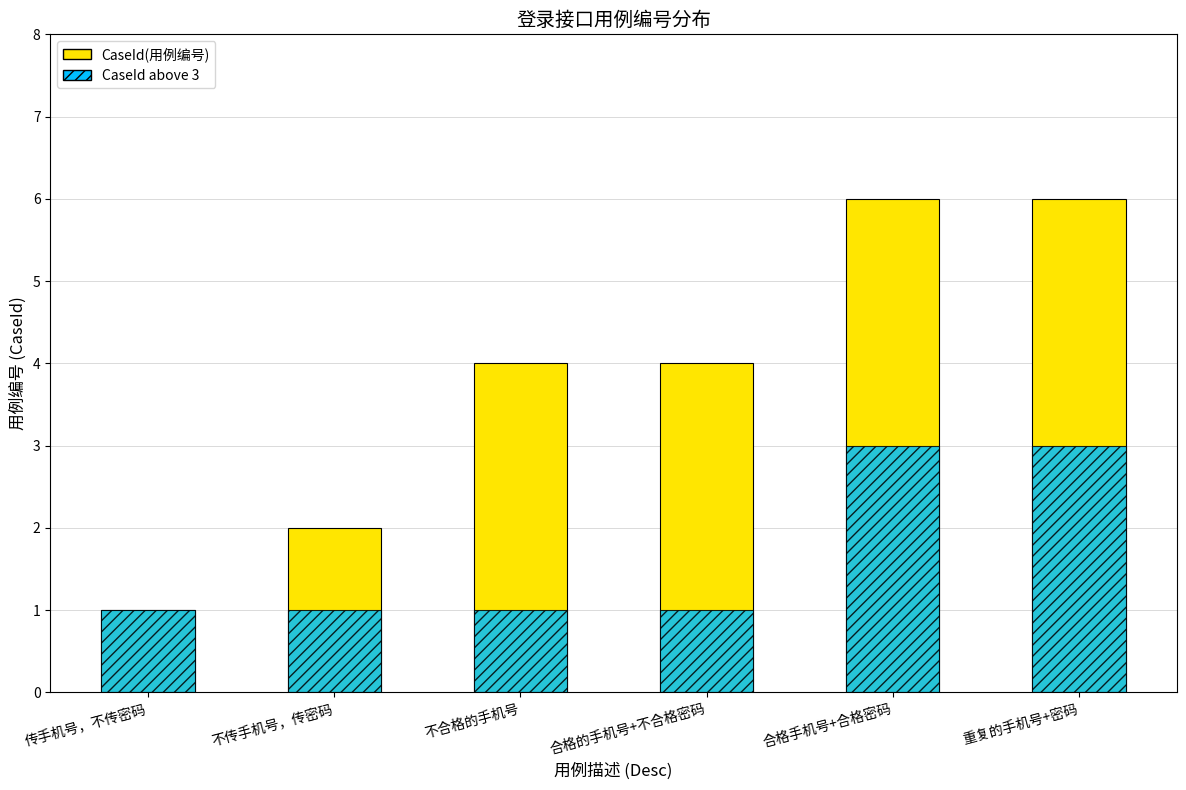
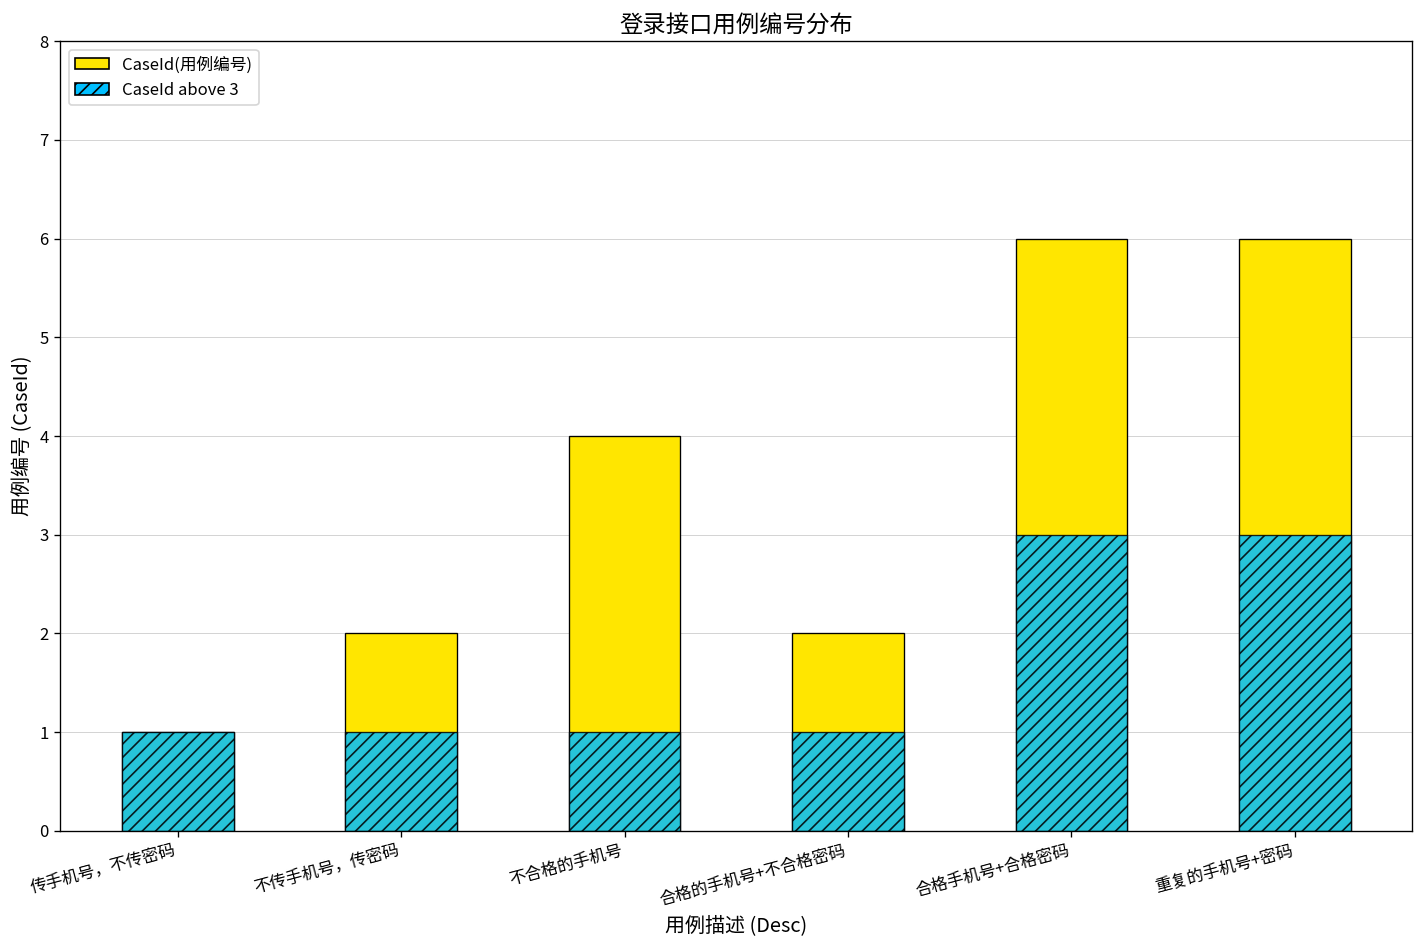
  {
    "CaseId(用例编号)": {
      "传手机号，不传密码": 1,
      "不传手机号，传密码": 2,
      "不合格的手机号": 4,
-     "合格的手机号+不合格密码": 4,
+     "合格的手机号+不合格密码": 2,
      "合格手机号+合格密码": 6,
      "重复的手机号+密码": 6
    },
    "CaseId above 3": {
      "传手机号，不传密码": 1
    }
  }
